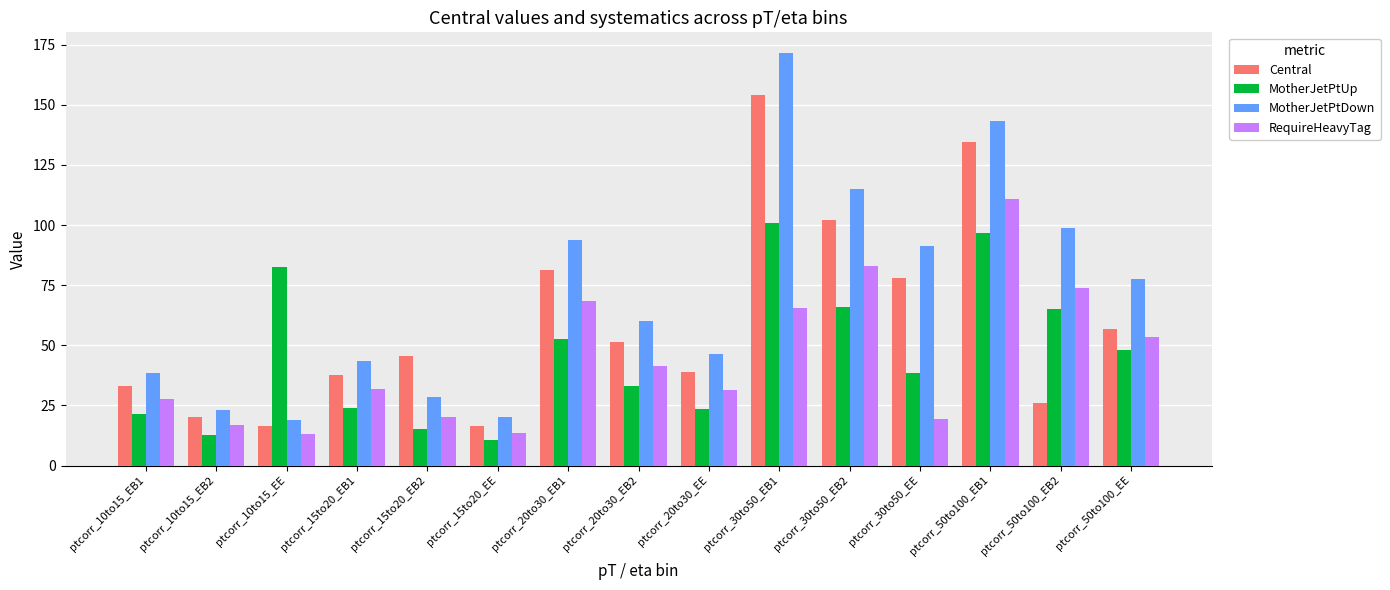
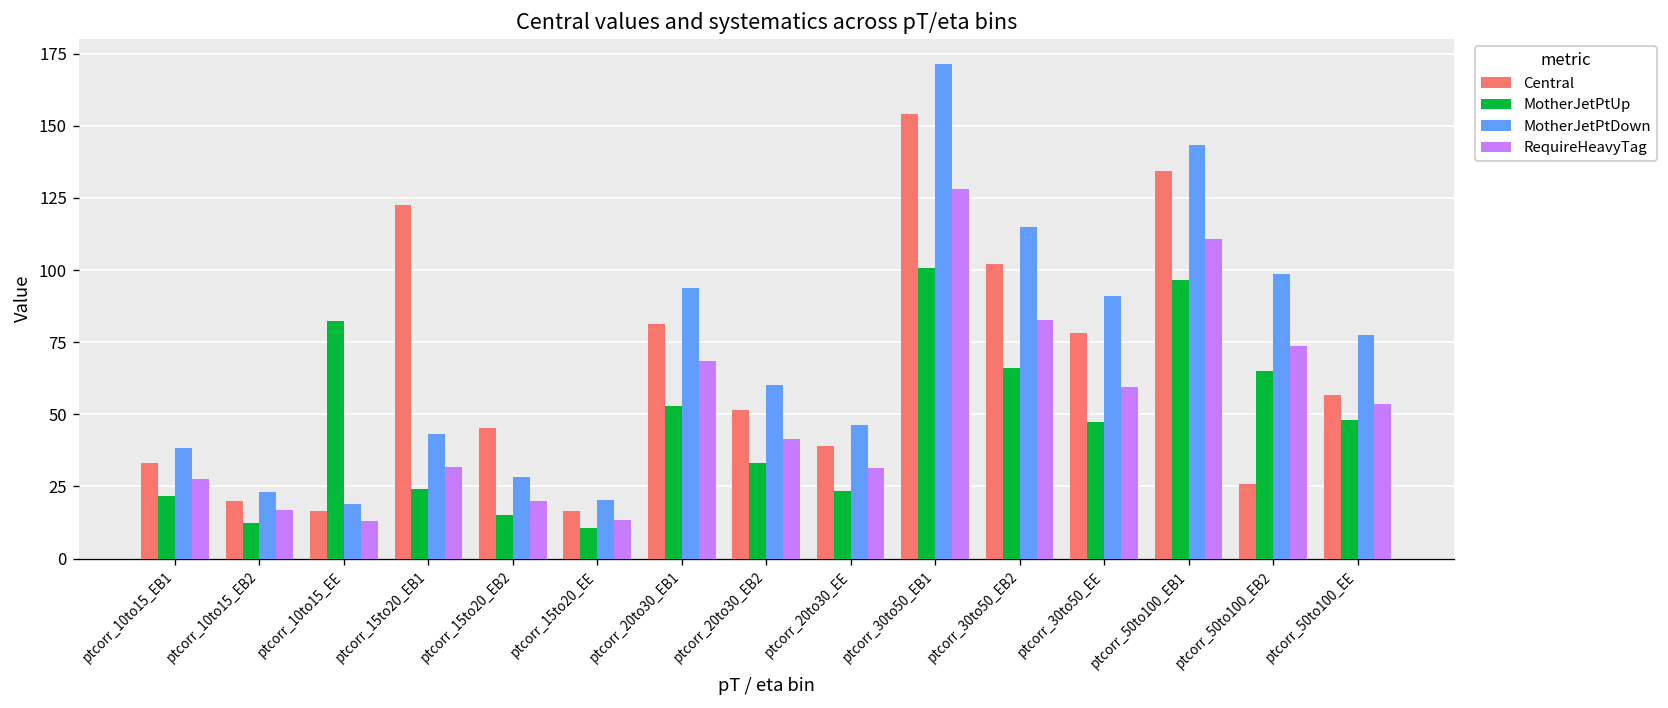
  {
    "Central": {
      "ptcorr_10to15_EB1": 33,
      "ptcorr_10to15_EB2": 20,
      "ptcorr_10to15_EE": 16,
-     "ptcorr_15to20_EB1": 38,
+     "ptcorr_15to20_EB1": 122,
      "ptcorr_15to20_EB2": 45,
      "ptcorr_15to20_EE": 17,
      "ptcorr_20to30_EB1": 81,
      "ptcorr_20to30_EB2": 52,
      "ptcorr_20to30_EE": 39,
      "ptcorr_30to50_EB1": 154,
      "ptcorr_30to50_EB2": 102,
      "ptcorr_30to50_EE": 78,
      "ptcorr_50to100_EB1": 134,
      "ptcorr_50to100_EB2": 26,
      "ptcorr_50to100_EE": 57
    },
    "MotherJetPtUp": {
      "ptcorr_10to15_EB1": 22,
      "ptcorr_10to15_EB2": 12,
      "ptcorr_10to15_EE": 82,
      "ptcorr_15to20_EB1": 24,
      "ptcorr_15to20_EB2": 15,
      "ptcorr_15to20_EE": 10,
      "ptcorr_20to30_EB1": 53,
      "ptcorr_20to30_EB2": 33,
      "ptcorr_20to30_EE": 24,
      "ptcorr_30to50_EB1": 101,
      "ptcorr_30to50_EB2": 66,
-     "ptcorr_30to50_EE": 39,
+     "ptcorr_30to50_EE": 47,
      "ptcorr_50to100_EB1": 97,
      "ptcorr_50to100_EB2": 65,
      "ptcorr_50to100_EE": 48
    },
    "MotherJetPtDown": {
      "ptcorr_10to15_EB1": 38,
      "ptcorr_10to15_EB2": 23,
      "ptcorr_10to15_EE": 19,
      "ptcorr_15to20_EB1": 43,
      "ptcorr_15to20_EB2": 28,
      "ptcorr_15to20_EE": 20,
      "ptcorr_20to30_EB1": 94,
      "ptcorr_20to30_EB2": 60,
      "ptcorr_20to30_EE": 46,
      "ptcorr_30to50_EB1": 172,
      "ptcorr_30to50_EB2": 115,
      "ptcorr_30to50_EE": 91,
      "ptcorr_50to100_EB1": 143,
      "ptcorr_50to100_EB2": 99,
      "ptcorr_50to100_EE": 77
    },
    "RequireHeavyTag": {
      "ptcorr_10to15_EB1": 28,
      "ptcorr_10to15_EB2": 17,
      "ptcorr_10to15_EE": 13,
      "ptcorr_15to20_EB1": 32,
      "ptcorr_15to20_EB2": 20,
      "ptcorr_15to20_EE": 13,
      "ptcorr_20to30_EB1": 68,
      "ptcorr_20to30_EB2": 41,
      "ptcorr_20to30_EE": 31,
-     "ptcorr_30to50_EB1": 66,
+     "ptcorr_30to50_EB1": 128,
      "ptcorr_30to50_EB2": 83,
-     "ptcorr_30to50_EE": 19,
+     "ptcorr_30to50_EE": 60,
      "ptcorr_50to100_EB1": 111,
      "ptcorr_50to100_EB2": 74,
      "ptcorr_50to100_EE": 54
    }
  }
